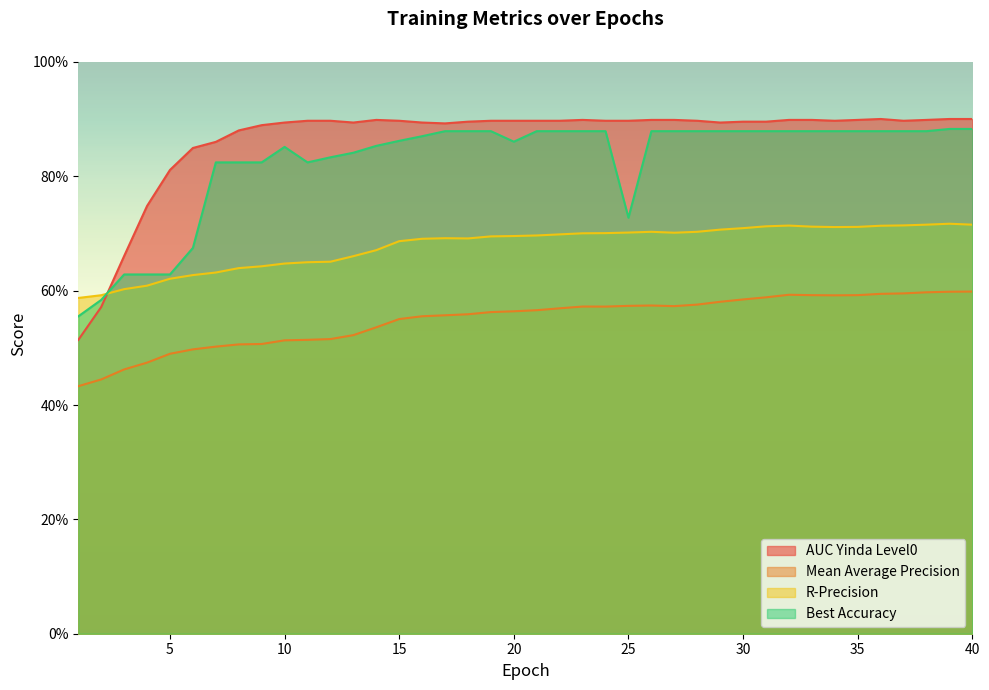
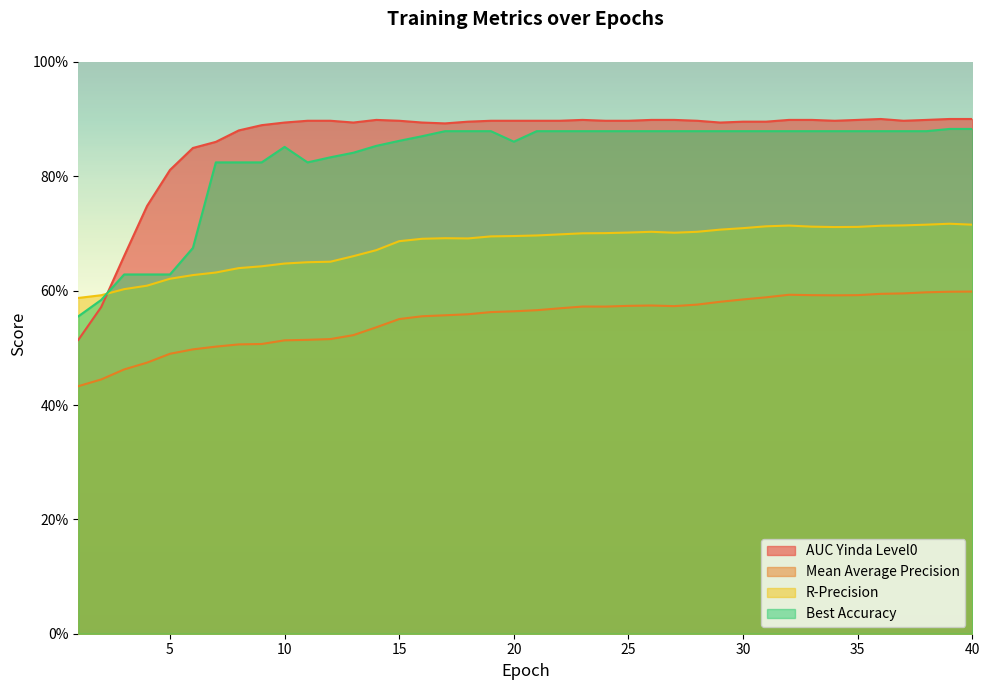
  {
    "Best Accuracy": {
      "5": "63%",
      "10": "85%",
      "15": "86%",
      "20": "86%",
-     "25": "73%",
+     "25": "88%",
      "30": "88%",
      "35": "88%",
      "40": "88%"
    }
  }
